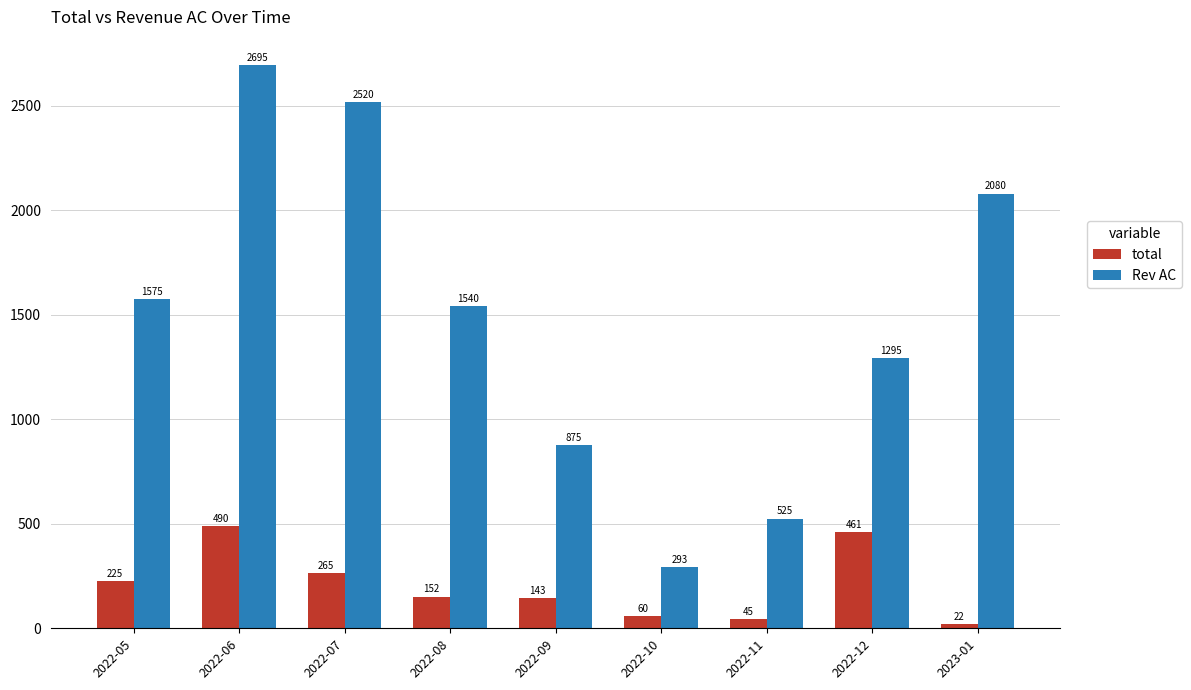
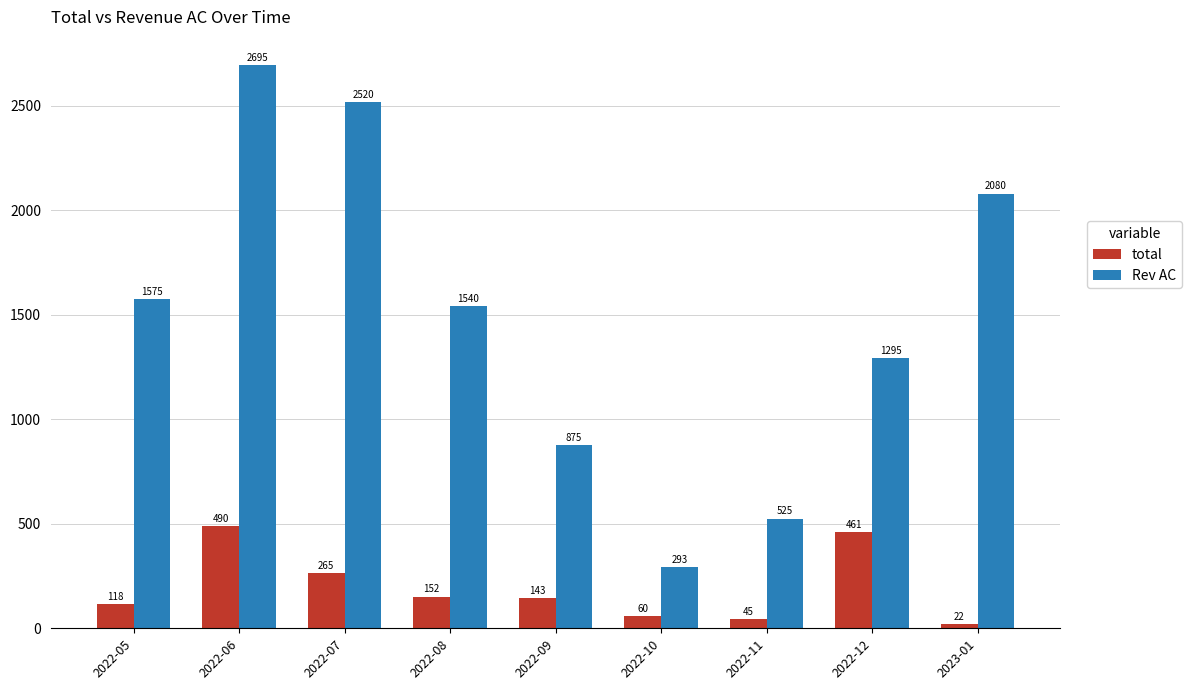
  {
    "total": {
-     "2022-05": 225,
+     "2022-05": 118,
      "2022-06": 490,
      "2022-07": 265,
      "2022-08": 152,
      "2022-09": 143,
      "2022-10": 60,
      "2022-11": 45,
      "2022-12": 461,
      "2023-01": 22
    },
    "Rev AC": {
      "2022-05": 1575,
      "2022-06": 2695,
      "2022-07": 2520,
      "2022-08": 1540,
      "2022-09": 875,
      "2022-10": 293,
      "2022-11": 525,
      "2022-12": 1295,
      "2023-01": 2080
    }
  }
